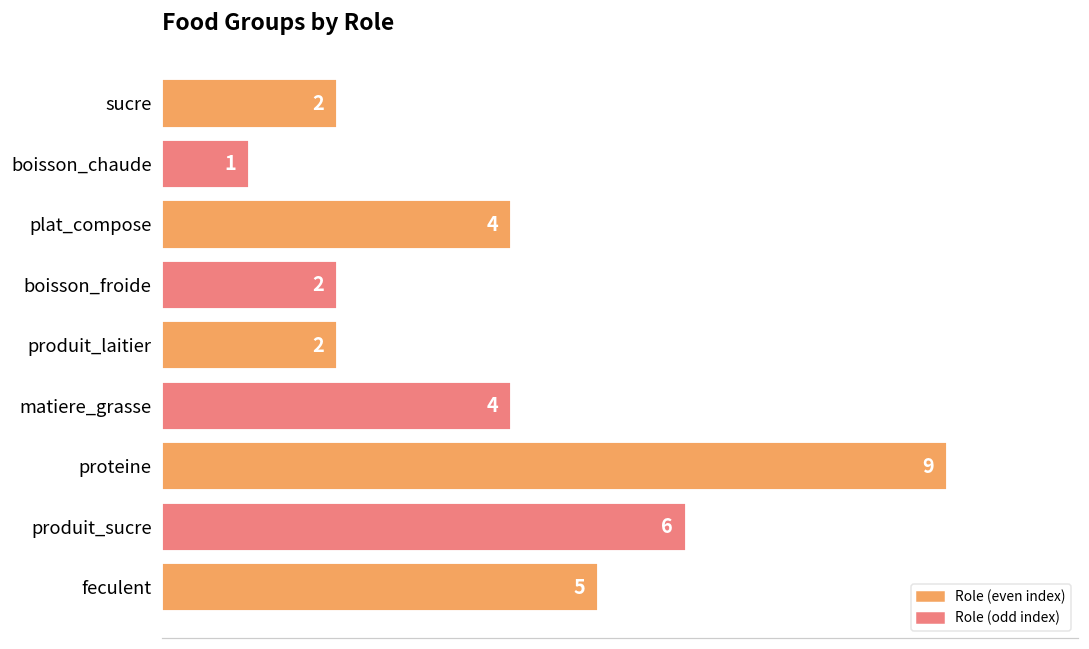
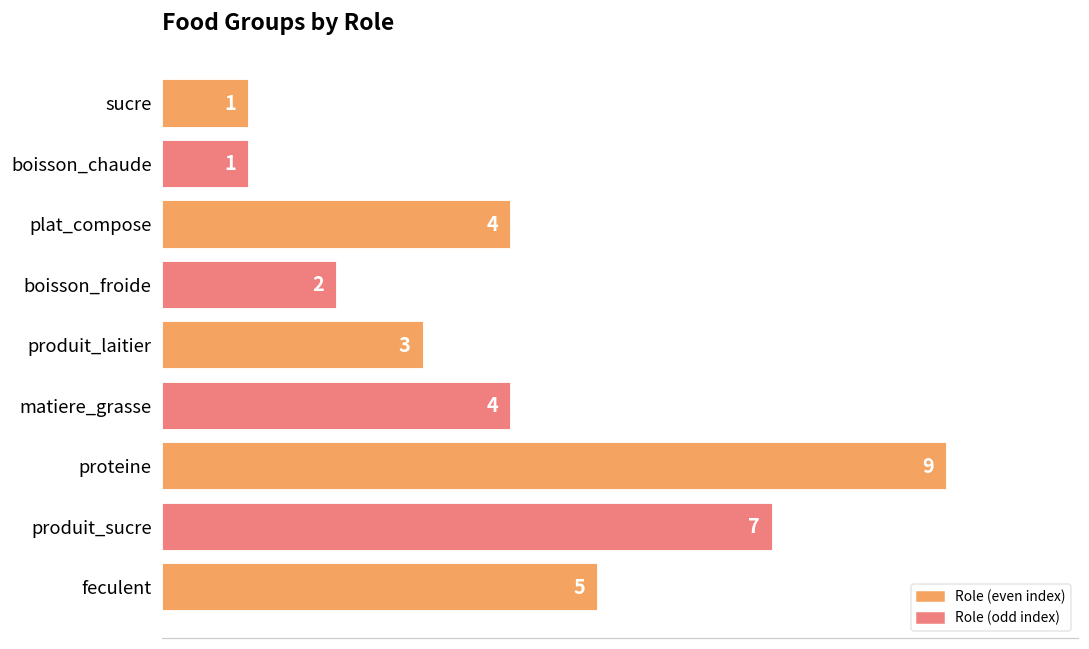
  {
-   "sucre": 2,
+   "sucre": 1,
    "boisson_chaude": 1,
    "plat_compose": 4,
    "boisson_froide": 2,
-   "produit_laitier": 2,
+   "produit_laitier": 3,
    "matiere_grasse": 4,
    "proteine": 9,
-   "produit_sucre": 6,
+   "produit_sucre": 7,
    "feculent": 5
  }
